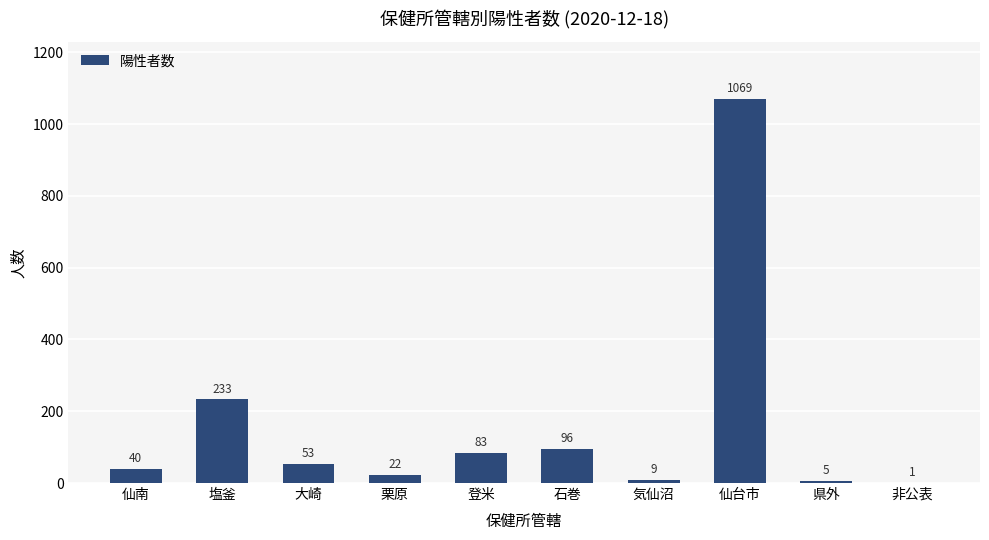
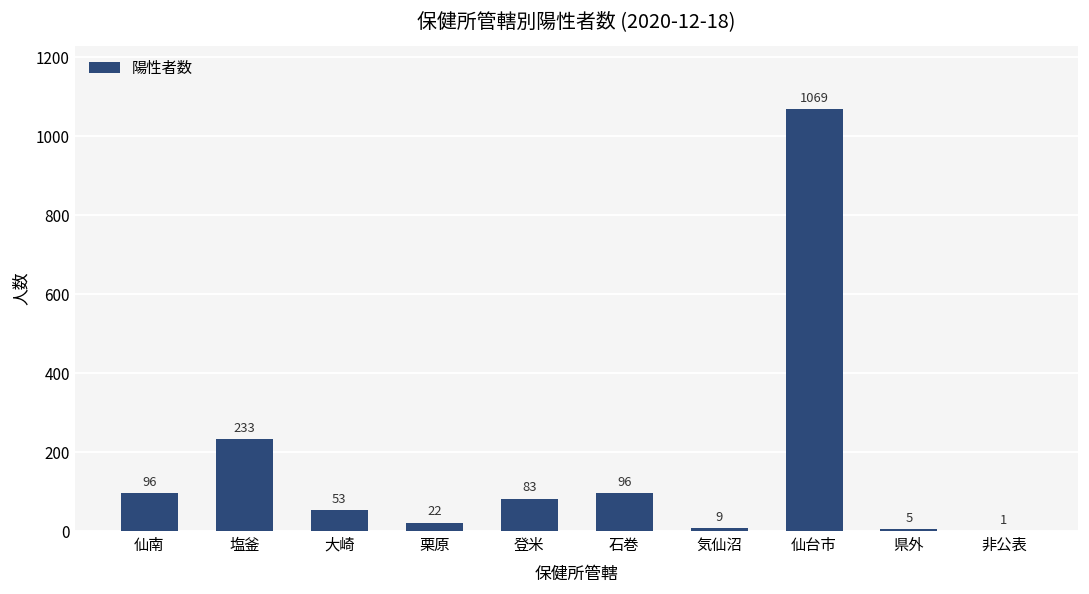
  {
-   "仙南": 40,
+   "仙南": 96,
    "塩釜": 233,
    "大崎": 53,
    "栗原": 22,
    "登米": 83,
    "石巻": 96,
    "気仙沼": 9,
    "仙台市": 1069,
    "県外": 5,
    "非公表": 1
  }
